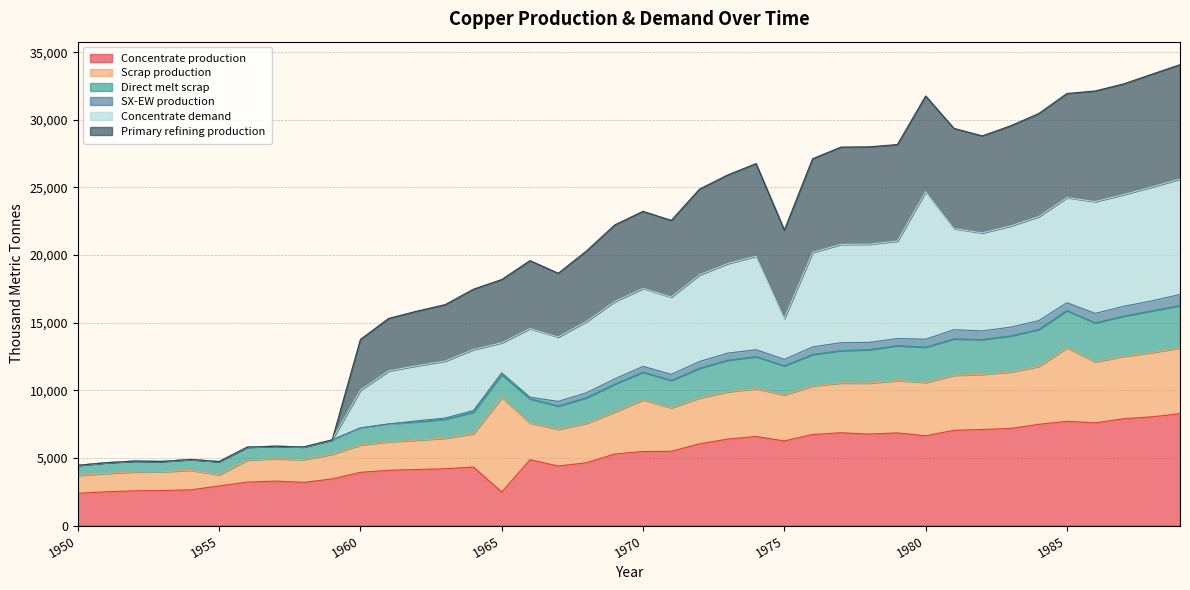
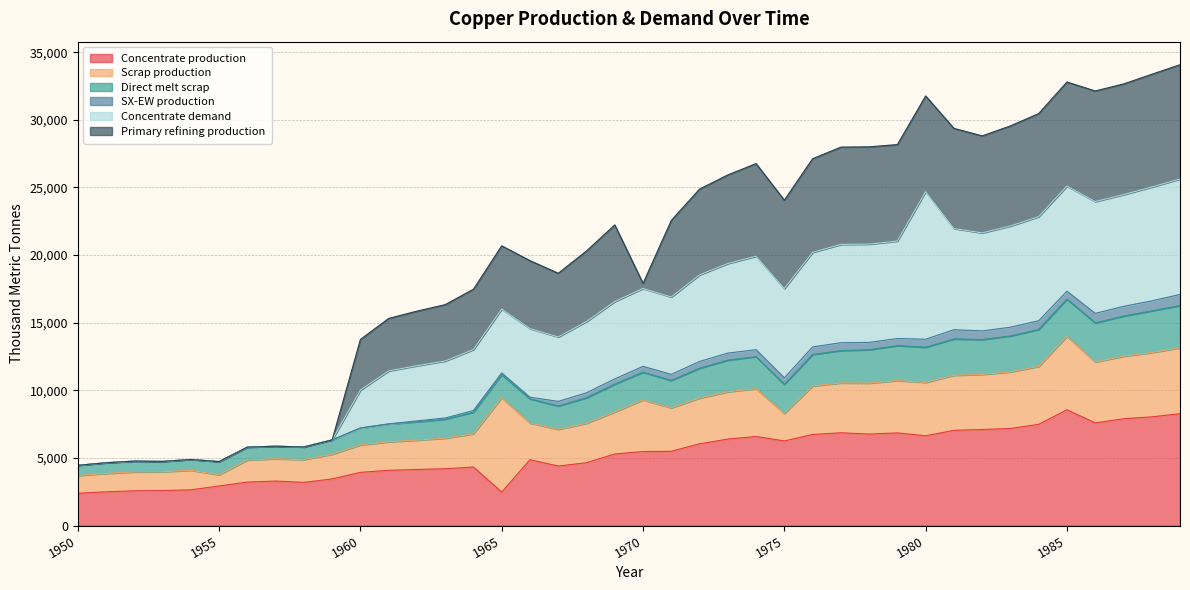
  {
    "Concentrate production": {
      "1950": "2,400",
      "1955": "2,900",
      "1960": "3,900",
      "1965": "2,500",
      "1970": "5,500",
      "1975": "6,300",
      "1980": "6,600",
-     "1985": "7,700"
+     "1985": "8,600"
    },
    "Scrap production": {
      "1950": "1,300",
      "1955": "800",
      "1960": "2,000",
      "1965": "7,000",
      "1970": "3,800",
-     "1975": "3,400",
+     "1975": "2,000",
      "1980": "3,900",
      "1985": "5,400"
    },
    "Concentrate demand": {
      "1960": "2,800",
-     "1965": "2,200",
+     "1965": "4,700",
      "1970": "5,800",
-     "1975": "3,000",
+     "1975": "6,600",
      "1980": "10,900",
      "1985": "7,800"
    },
    "Primary refining production": {
      "1960": "3,700",
      "1965": "4,700",
-     "1970": "5,700",
+     "1970": "400",
      "1975": "6,500",
      "1980": "7,100",
      "1985": "7,700"
    }
  }
